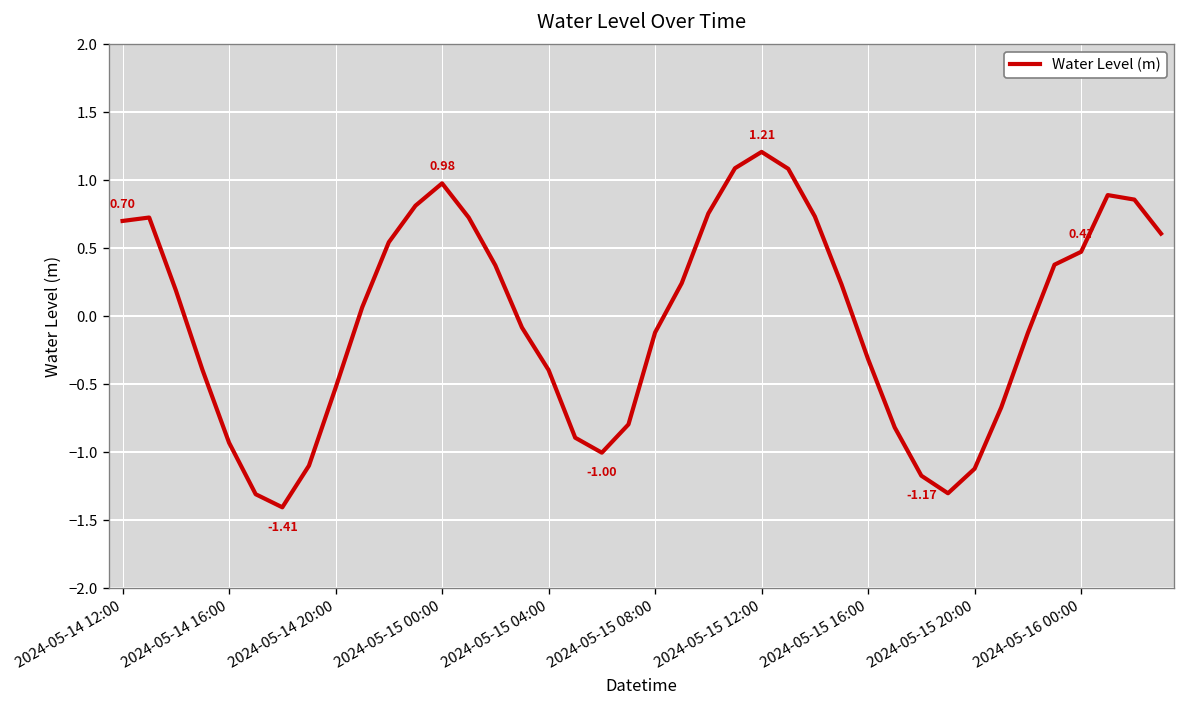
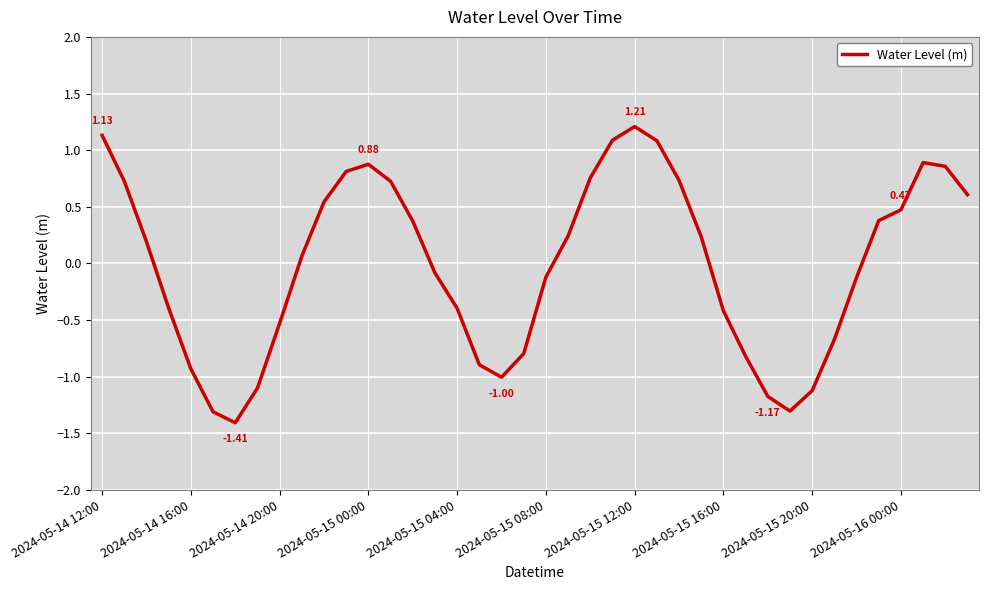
  {
-   "2024-05-14 12:00": 0.70,
-   "2024-05-15 00:00": 0.98,
+   "2024-05-14 12:00": 1.13,
+   "2024-05-15 00:00": 0.88,
    "2024-05-15 12:00": 1.21,
-   "2024-05-15 16:00": -0.32,
+   "2024-05-15 16:00": -0.42,
    "2024-05-16 00:00": 0.47
  }
